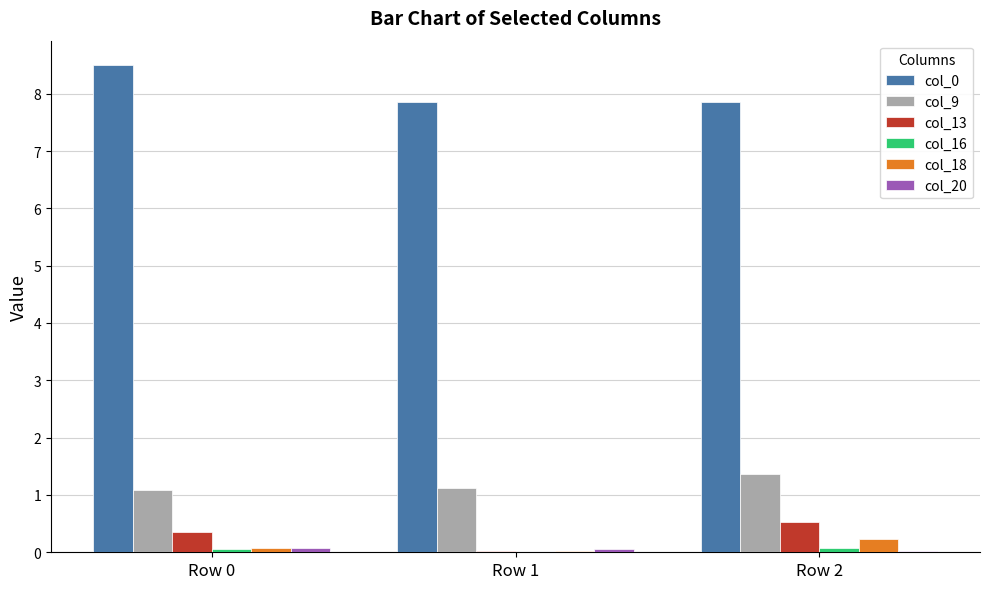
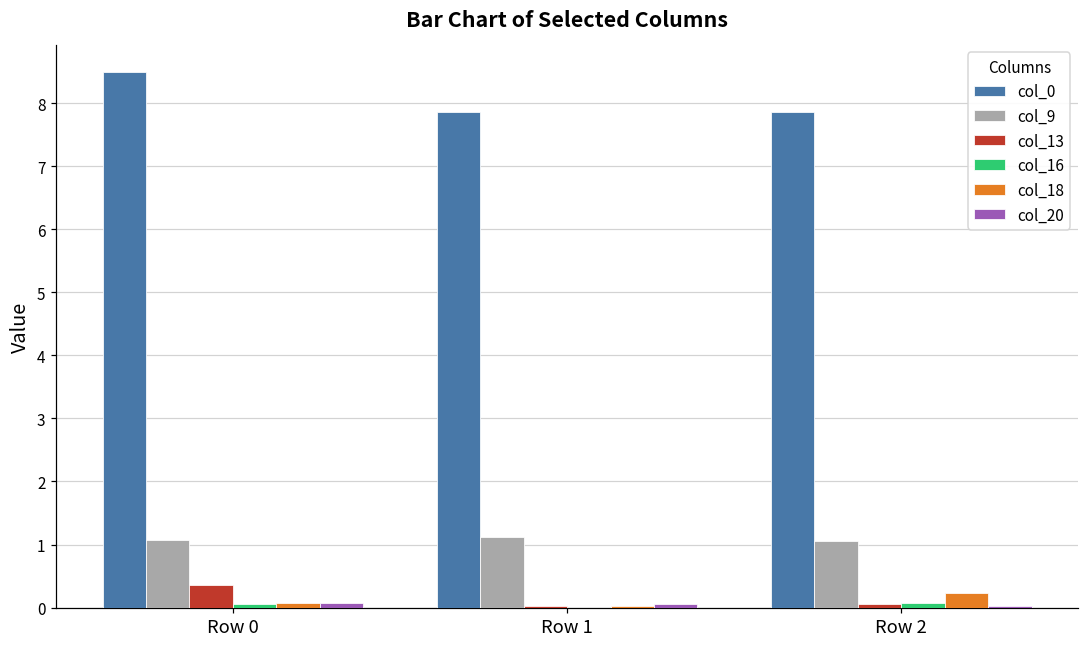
  {
    "col_0": {
      "Row 0": 8.5,
      "Row 1": 7.9,
      "Row 2": 7.9
    },
    "col_9": {
      "Row 0": 1.1,
      "Row 1": 1.1,
-     "Row 2": 1.4
+     "Row 2": 1.1
    },
    "col_13": {
      "Row 0": 0.4,
-     "Row 2": 0.5
+     "Row 2": 0.1
    },
    "col_16": {
      "Row 0": 0.1,
      "Row 1": 0.0,
      "Row 2": 0.1
    },
    "col_18": {
      "Row 0": 0.1,
      "Row 2": 0.2
    },
    "col_20": {
      "Row 0": 0.1,
      "Row 1": 0.1
    }
  }
